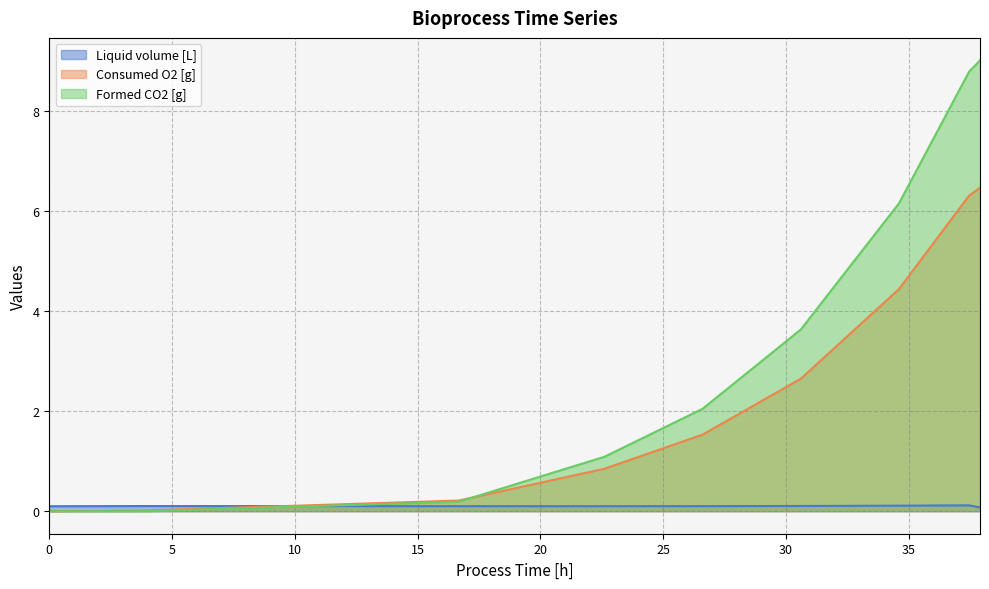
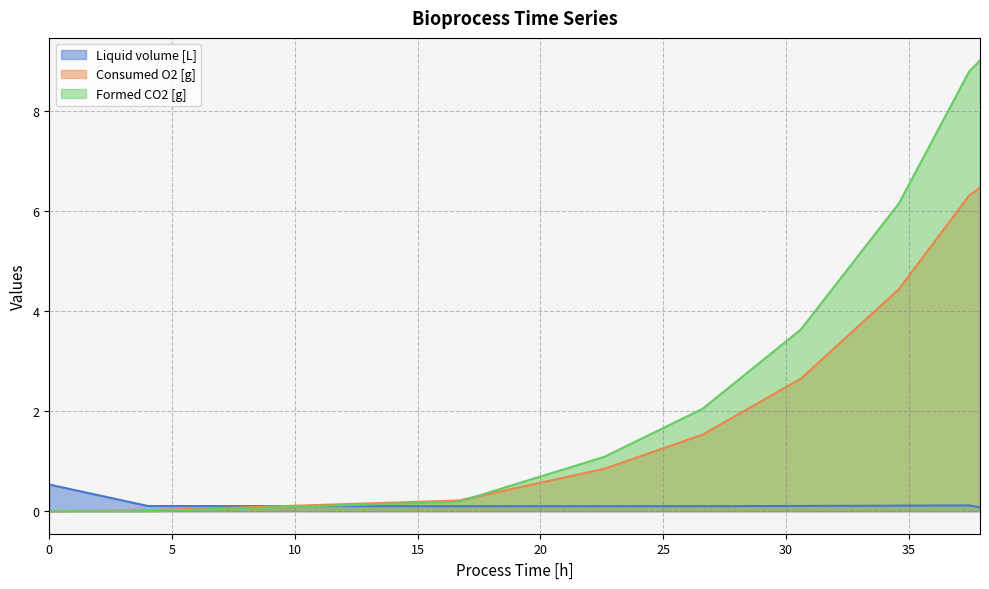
  {
    "Liquid volume [L]": {
-     "0": 0.1
+     "0": 0.5
    }
  }
